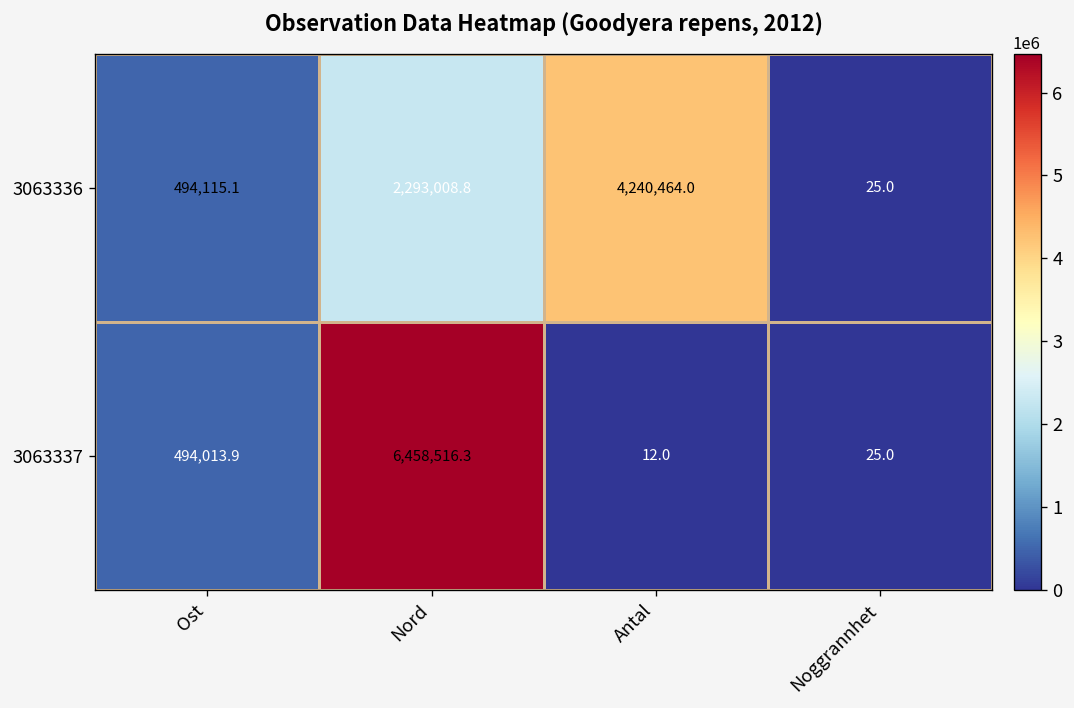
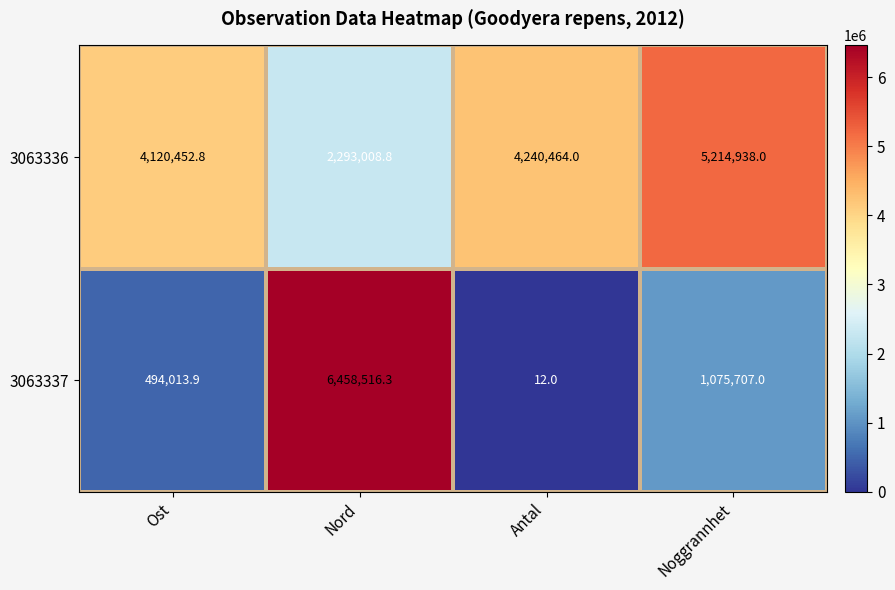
  {
    "3063336": {
-     "Ost": "494,115.1",
+     "Ost": "4,120,452.8",
      "Nord": "2,293,008.8",
      "Antal": "4,240,464.0",
-     "Noggrannhet": "25.0"
+     "Noggrannhet": "5,214,938.0"
    },
    "3063337": {
      "Ost": "494,013.9",
      "Nord": "6,458,516.3",
      "Antal": "12.0",
-     "Noggrannhet": "25.0"
+     "Noggrannhet": "1,075,707.0"
    }
  }
